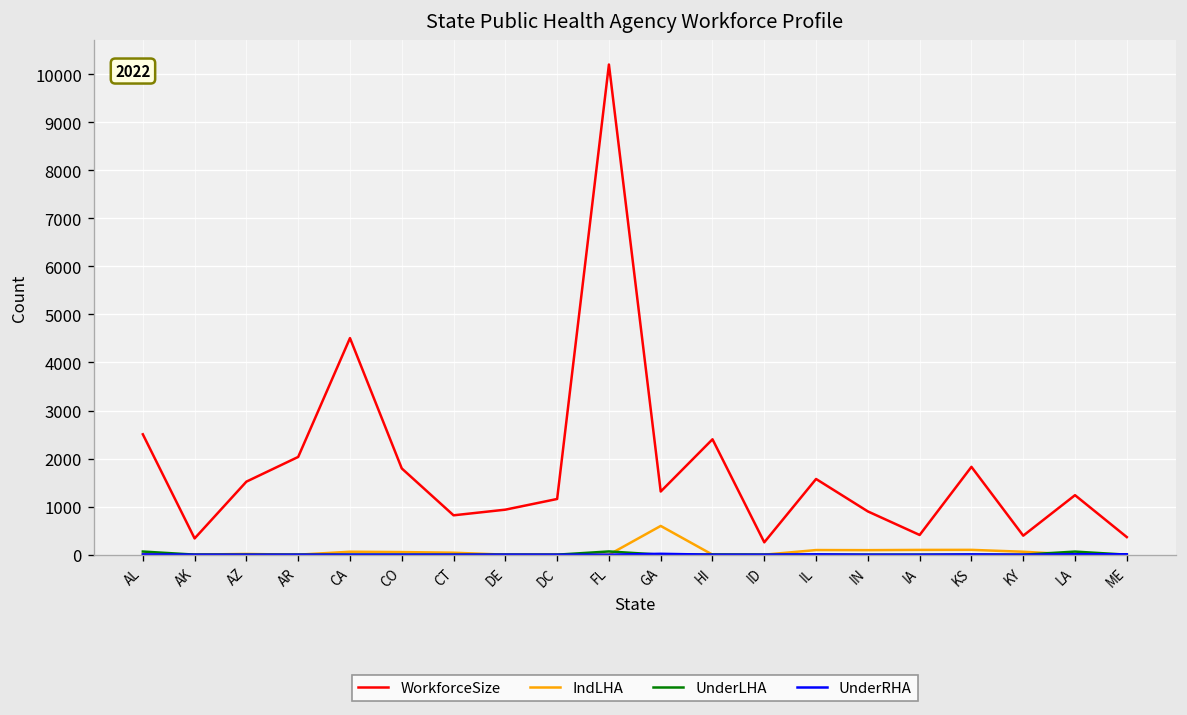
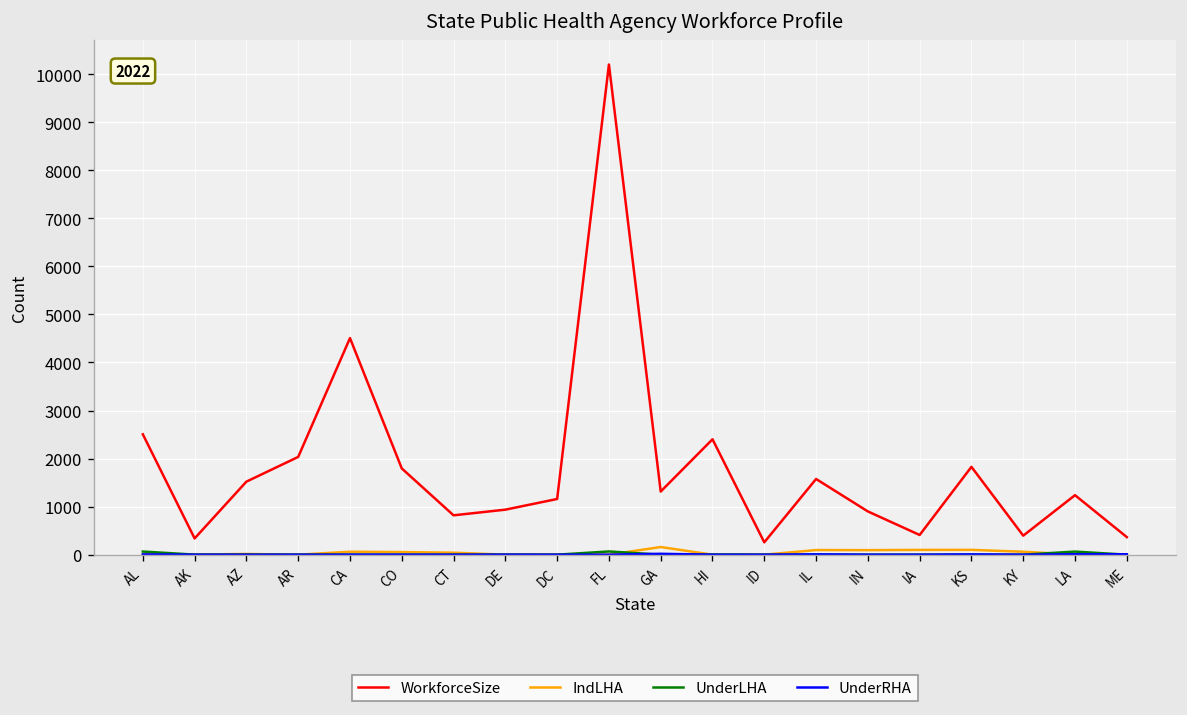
  {
    "WorkforceSize": {
      "AL": 2500,
      "AK": 300,
      "AZ": 1500,
      "AR": 2000,
      "CA": 4500,
      "CO": 1800,
      "CT": 800,
      "DE": 900,
      "DC": 1200,
      "FL": 10200,
      "GA": 1300,
      "HI": 2400,
      "ID": 300,
      "IL": 1600,
      "IN": 900,
      "IA": 400,
      "KS": 1800,
      "KY": 400,
      "LA": 1200,
      "ME": 400
    },
    "IndLHA": {
-     "GA": 600,
+     "GA": 200,
      "IL": 100,
      "IN": 100,
      "IA": 100,
      "KS": 100
    },
    "UnderLHA": {
      "FL": 100
    }
  }
